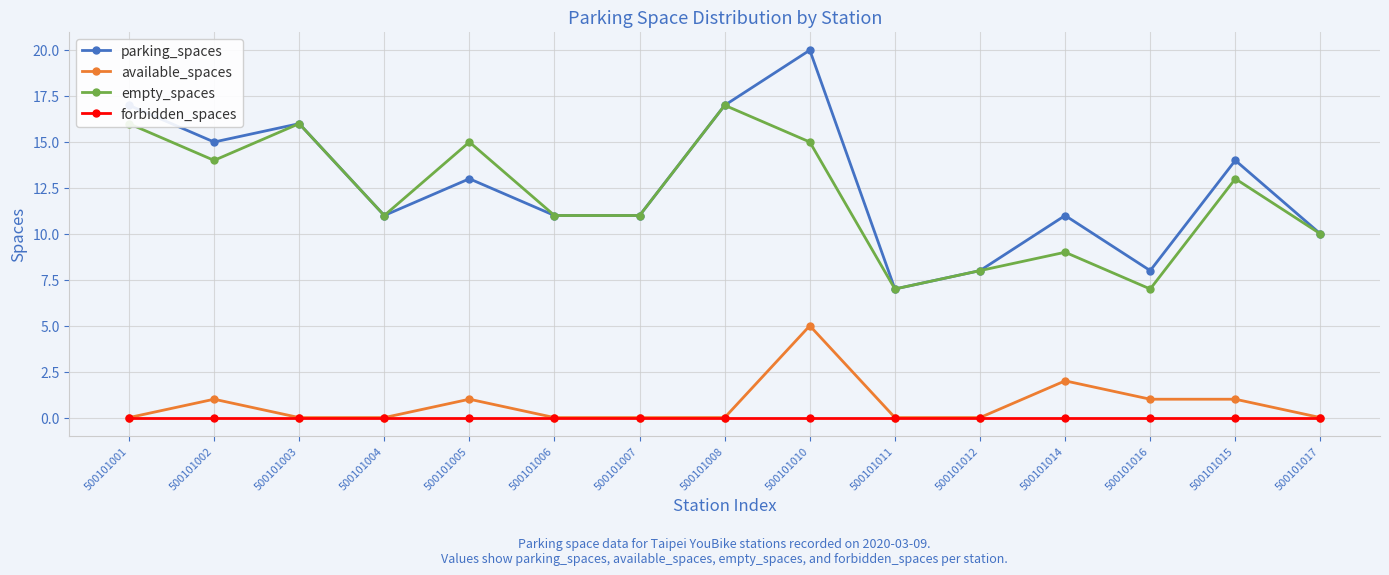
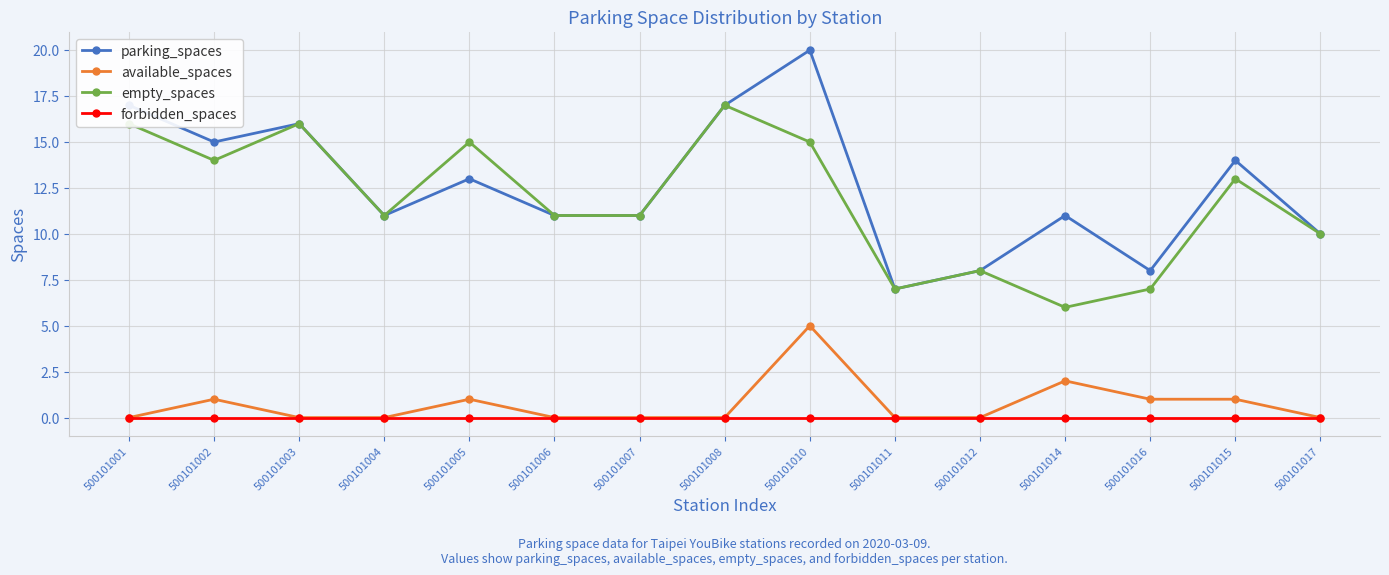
  {
    "parking_spaces": {
      "500101002": 15,
      "500101005": 13,
      "500101010": 20,
      "500101014": 11,
      "500101016": 8,
      "500101015": 14
    },
    "available_spaces": {
      "500101002": 1,
      "500101005": 1,
      "500101010": 5,
      "500101014": 2,
      "500101016": 1,
      "500101015": 1
    },
    "empty_spaces": {
      "500101002": 14,
      "500101005": 15,
      "500101010": 15,
-     "500101014": 9,
+     "500101014": 6,
      "500101016": 7,
      "500101015": 13
    },
    "forbidden_spaces": {
      "500101002": 0,
      "500101005": 0,
      "500101010": 0,
      "500101014": 0,
      "500101016": 0,
      "500101015": 0
    }
  }
